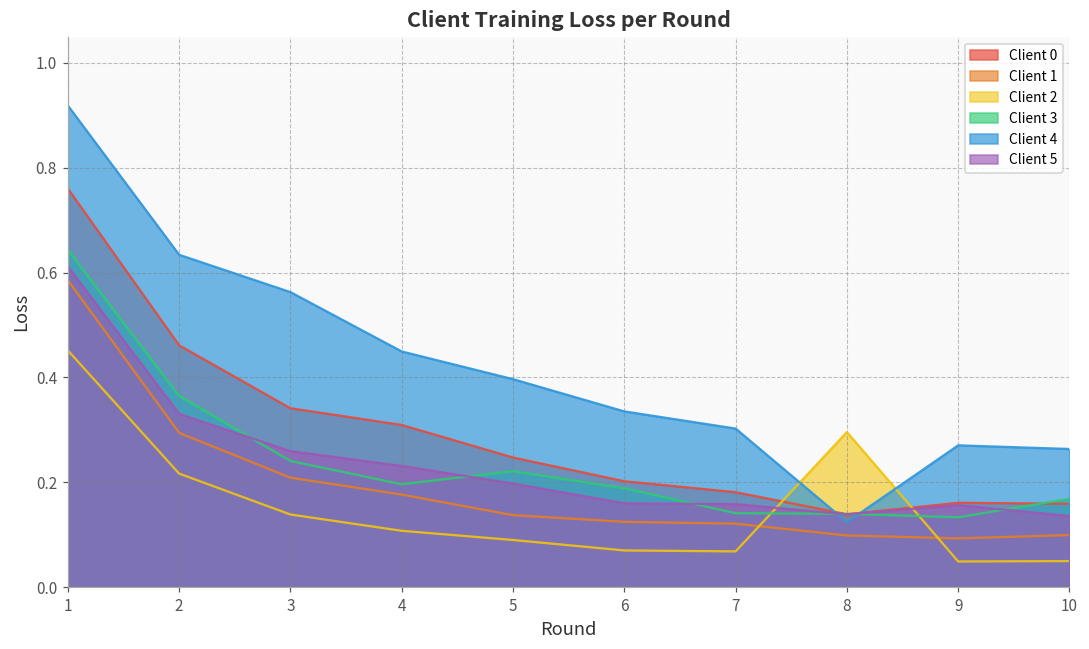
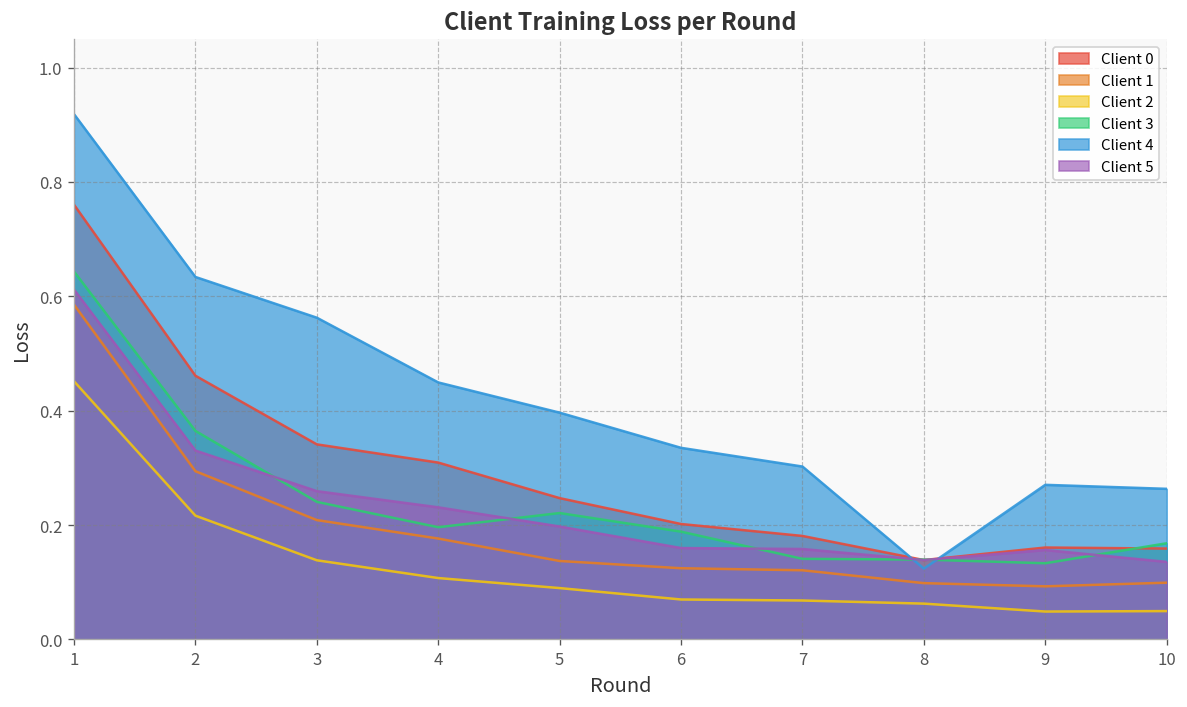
  {
    "Client 2": {
      "1": 0.45,
      "2": 0.22,
      "3": 0.14,
      "4": 0.11,
      "5": 0.09,
      "6": 0.07,
      "7": 0.07,
-     "8": 0.30,
+     "8": 0.06,
      "9": 0.05,
      "10": 0.05
    },
    "Client 3": {
      "1": 0.64,
      "2": 0.36,
      "3": 0.24,
      "4": 0.20,
      "5": 0.22,
      "6": 0.19,
      "7": 0.14,
      "9": 0.13,
      "10": 0.17
    },
    "Client 4": {
      "1": 0.92,
      "2": 0.63,
      "3": 0.56,
      "4": 0.45,
      "5": 0.40,
      "6": 0.34,
      "7": 0.30,
      "8": 0.12,
      "9": 0.27,
      "10": 0.26
    },
    "Client 5": {
      "1": 0.61,
      "2": 0.33,
      "3": 0.26,
      "4": 0.23,
      "5": 0.20,
      "6": 0.16,
      "7": 0.16,
      "10": 0.14
    }
  }
